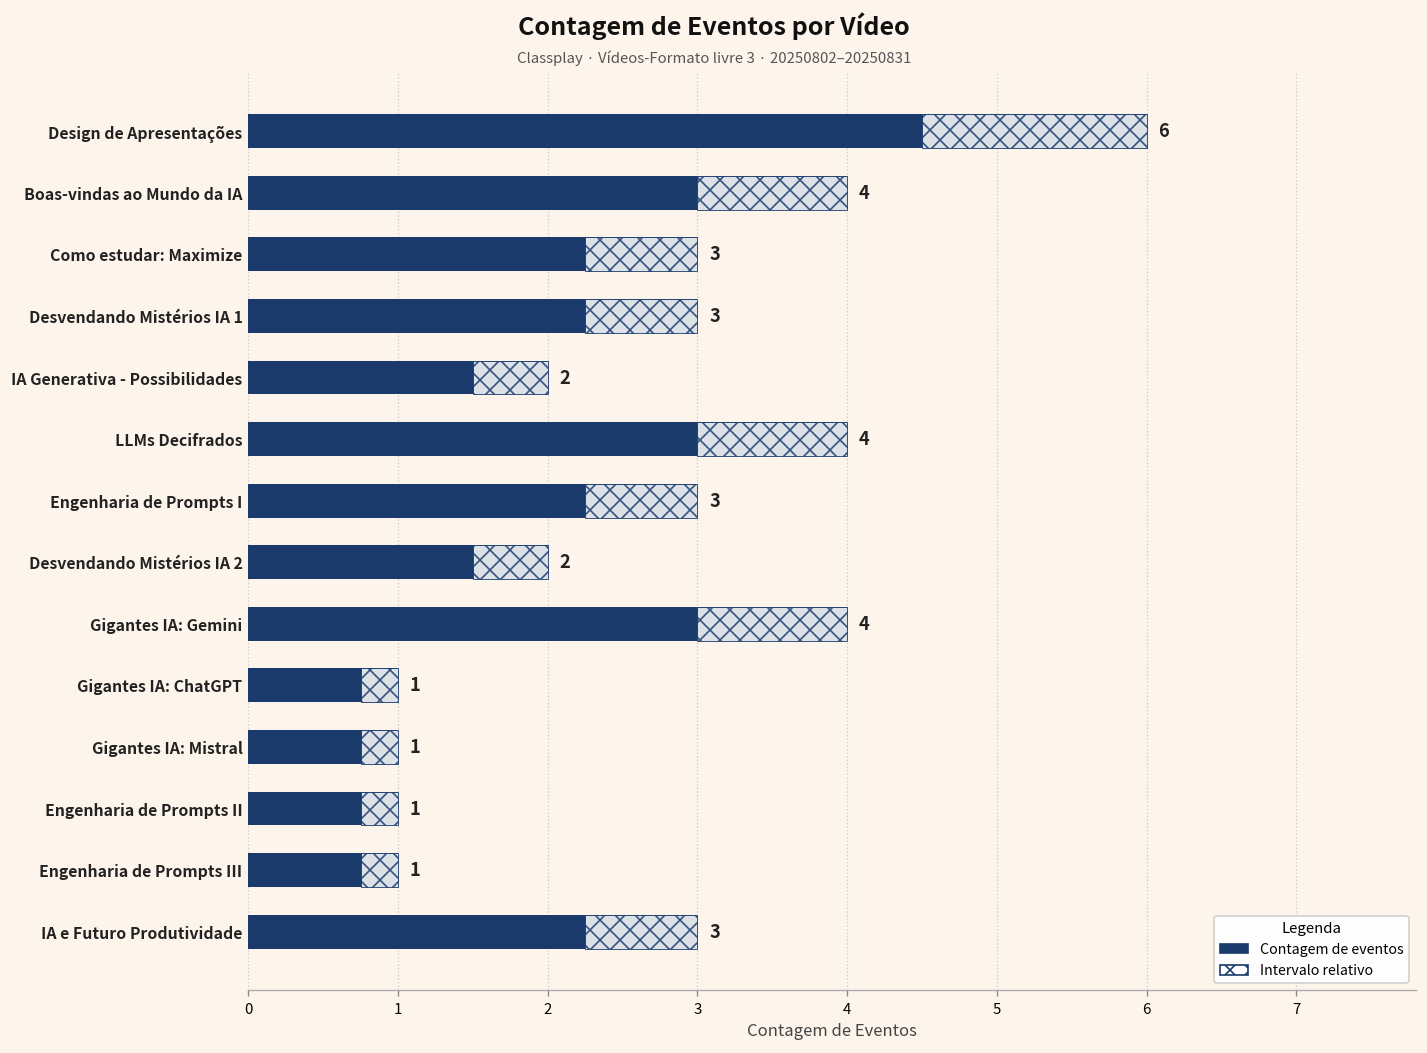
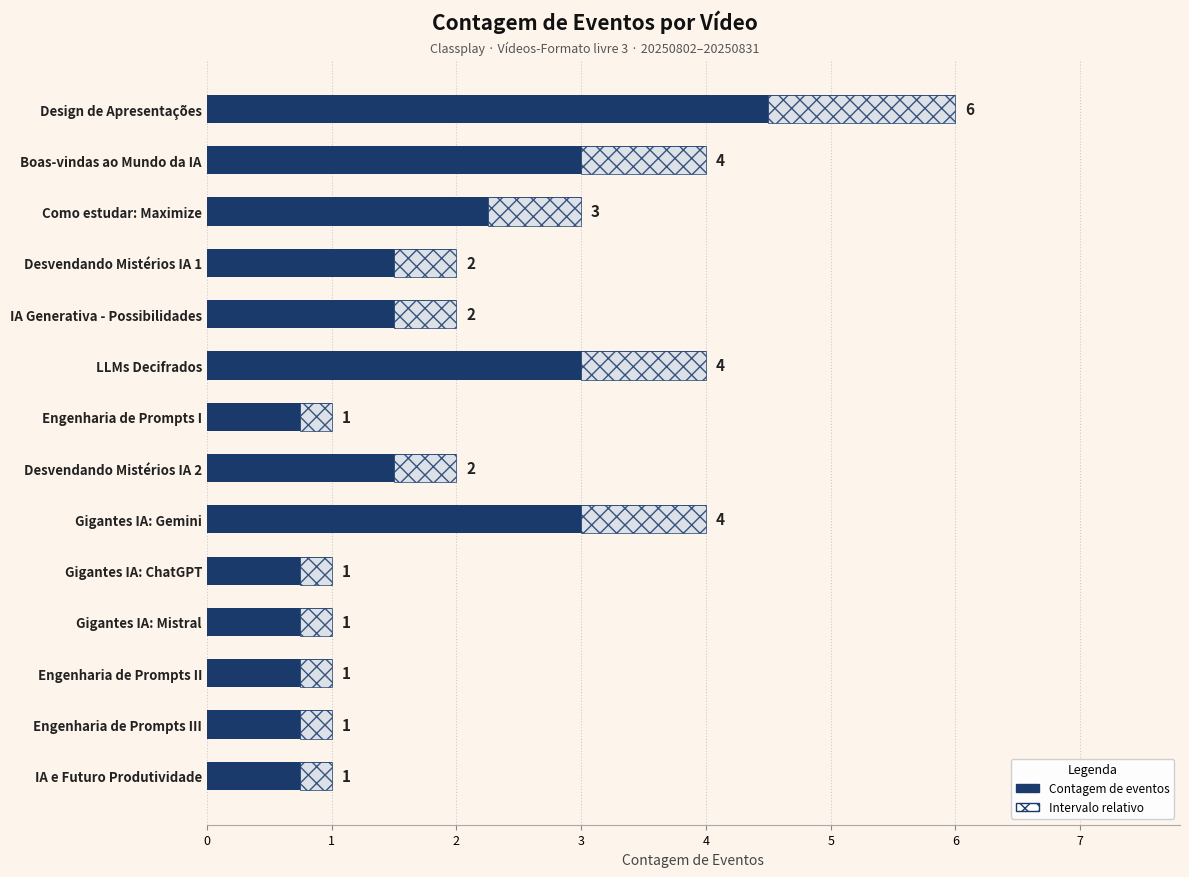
  {
    "Contagem de eventos": {
      "Design de Apresentações": 6,
      "Boas-vindas ao Mundo da IA": 4,
      "Como estudar: Maximize": 3,
-     "Desvendando Mistérios IA 1": 3,
+     "Desvendando Mistérios IA 1": 2,
      "IA Generativa - Possibilidades": 2,
      "LLMs Decifrados": 4,
-     "Engenharia de Prompts I": 3,
+     "Engenharia de Prompts I": 1,
      "Desvendando Mistérios IA 2": 2,
      "Gigantes IA: Gemini": 4,
      "Gigantes IA: ChatGPT": 1,
      "Gigantes IA: Mistral": 1,
      "Engenharia de Prompts II": 1,
      "Engenharia de Prompts III": 1,
-     "IA e Futuro Produtividade": 3
+     "IA e Futuro Produtividade": 1
    }
  }
